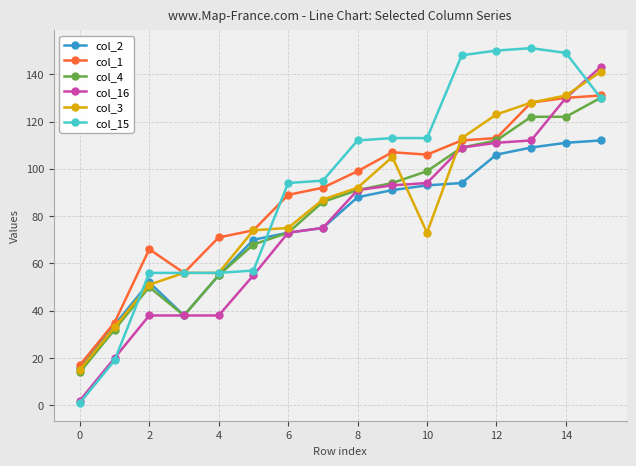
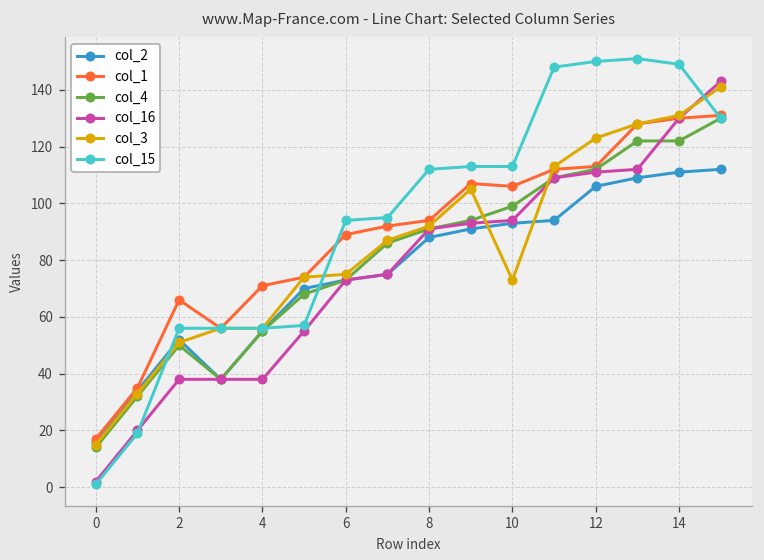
  {
    "col_1": {
      "2": 66,
      "4": 71,
      "6": 89,
-     "8": 99,
+     "8": 94,
      "10": 106
    },
    "col_4": {
      "10": 99,
      "14": 122
    },
    "col_16": {
      "2": 38,
      "4": 38
    },
    "col_3": {
      "6": 75,
      "10": 73,
      "12": 123
    }
  }
